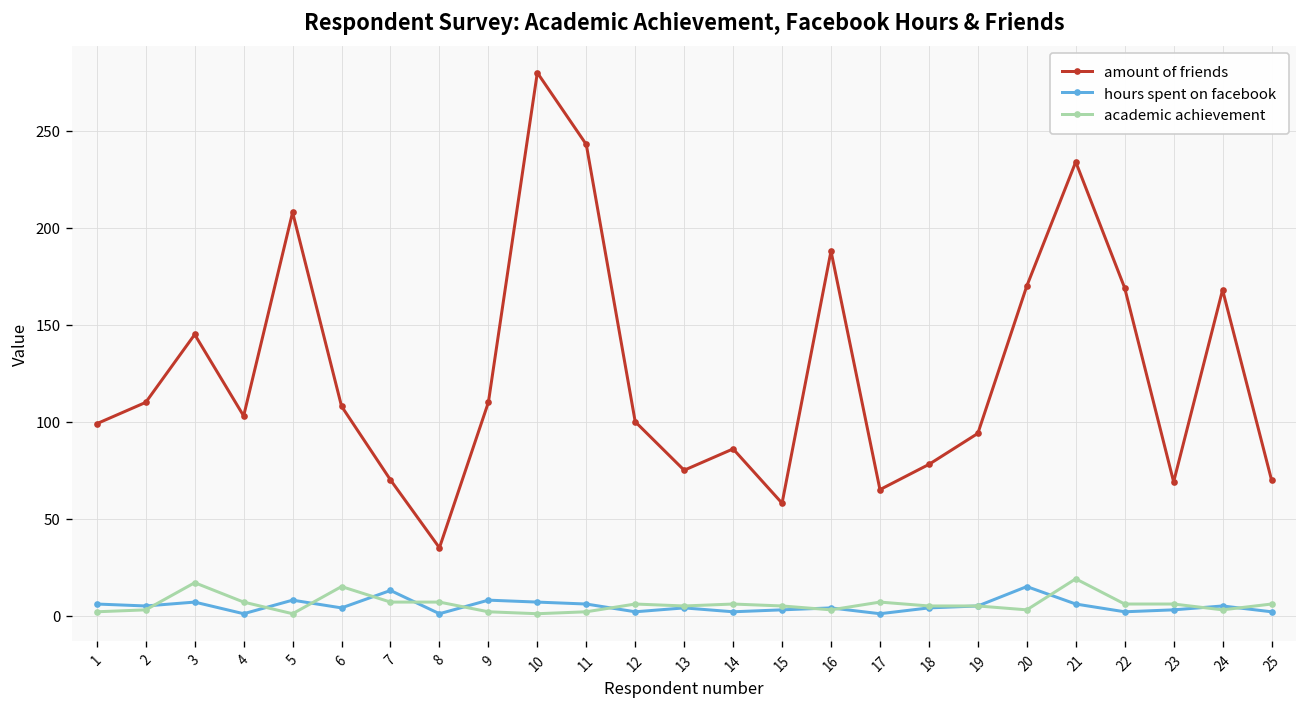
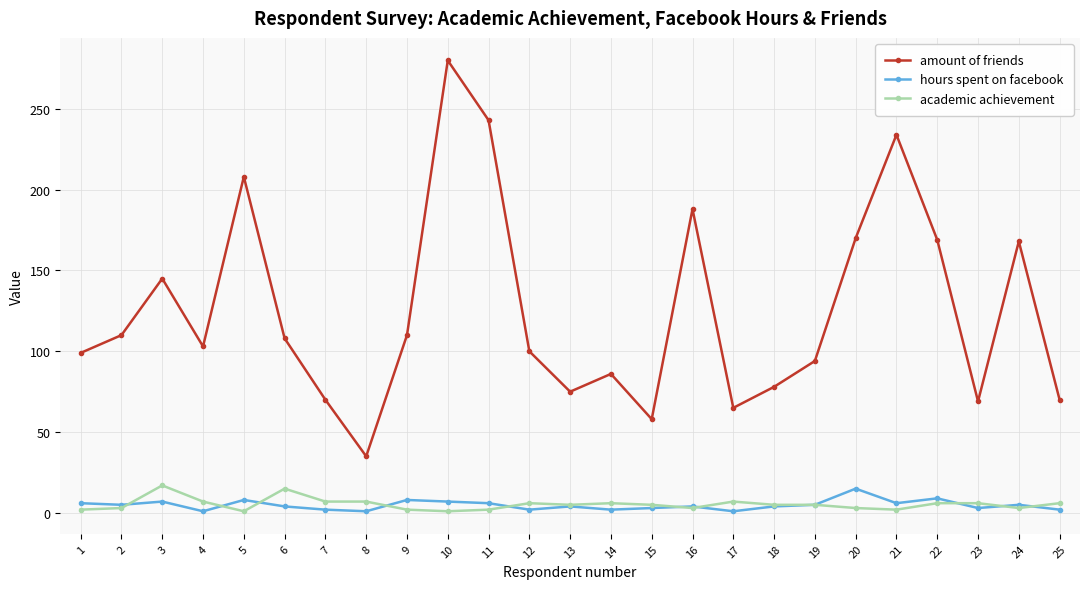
  {
    "amount of friends": {
      "1": 99,
      "2": 110,
      "3": 145,
      "4": 103,
      "5": 208,
      "6": 108,
      "7": 70,
      "8": 35,
      "9": 110,
      "10": 280,
      "11": 243,
      "12": 100,
      "13": 75,
      "14": 86,
      "15": 58,
      "16": 188,
      "17": 65,
      "18": 78,
      "19": 94,
      "20": 170,
      "21": 234,
      "22": 169,
      "23": 69,
      "24": 168,
      "25": 70
    },
    "hours spent on facebook": {
      "1": 6,
      "2": 5,
      "3": 7,
      "4": 1,
      "5": 8,
      "6": 4,
-     "7": 13,
+     "7": 2,
      "8": 1,
      "9": 8,
      "10": 7,
      "11": 6,
      "12": 2,
      "14": 2,
      "15": 3,
      "17": 1,
      "20": 15,
      "21": 6,
-     "22": 2,
+     "22": 9,
      "23": 3,
      "24": 5,
      "25": 2
    },
    "academic achievement": {
      "1": 2,
      "2": 3,
      "3": 17,
      "4": 7,
      "5": 1,
      "6": 15,
      "7": 7,
      "8": 7,
      "9": 2,
      "10": 1,
      "11": 2,
      "12": 6,
      "14": 6,
      "15": 5,
      "17": 7,
      "20": 3,
-     "21": 19,
+     "21": 2,
      "22": 6,
      "23": 6,
      "24": 3,
      "25": 6
    }
  }
